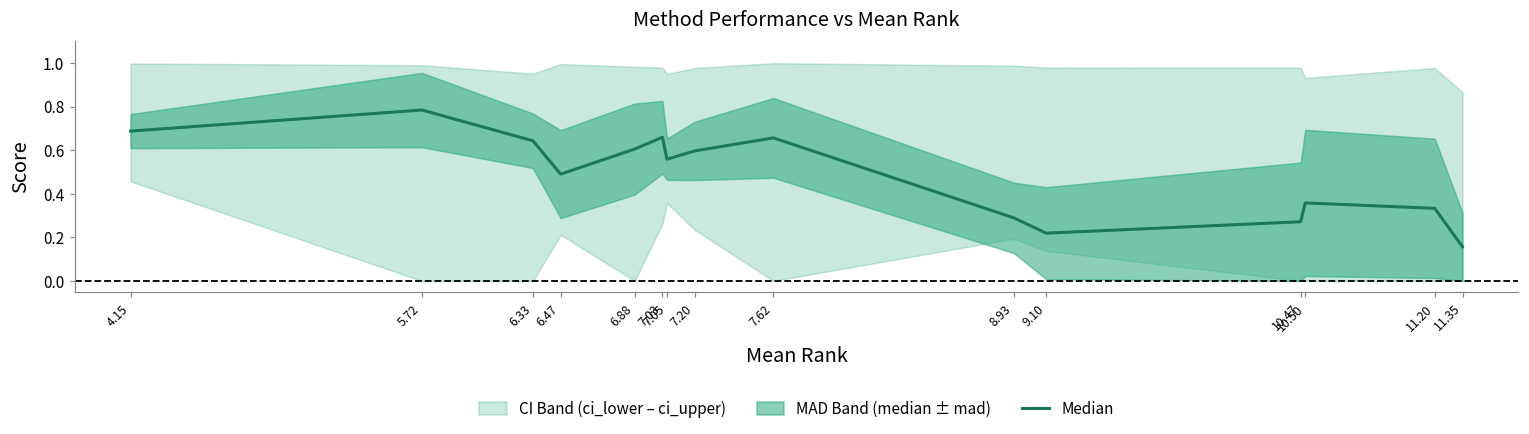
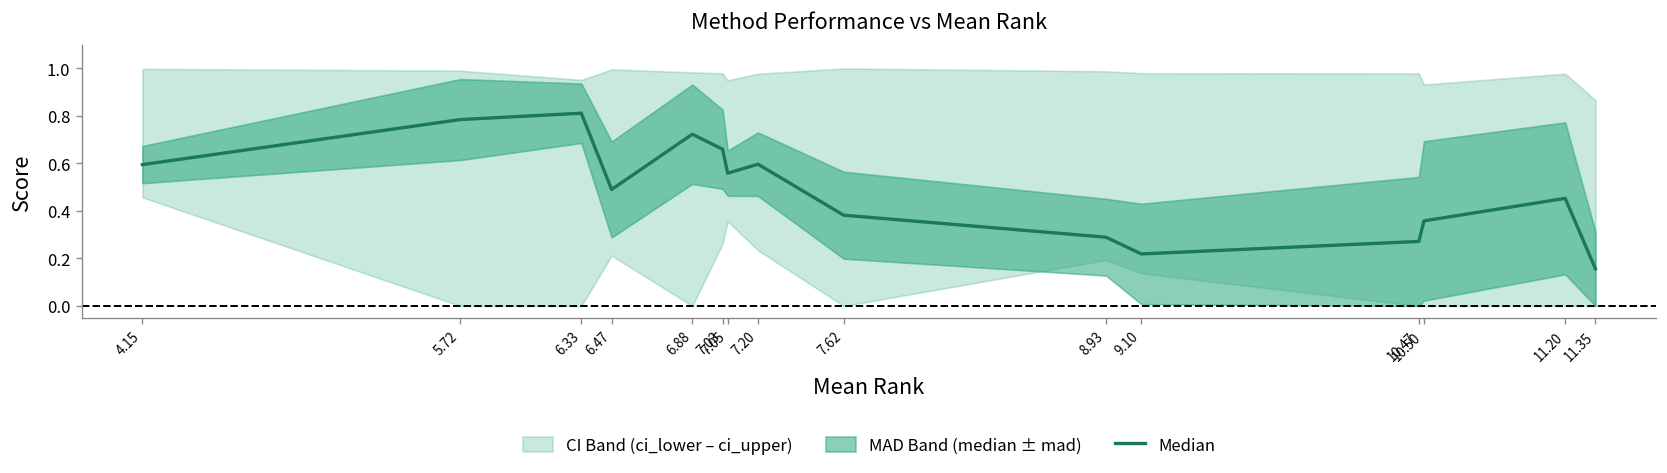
  {
    "Median": {
-     "4.15": 0.69,
+     "4.15": 0.60,
      "5.72": 0.78,
-     "6.33": 0.64,
+     "6.33": 0.81,
      "6.47": 0.49,
-     "6.88": 0.61,
+     "6.88": 0.72,
      "7.03": 0.66,
      "7.05": 0.56,
      "7.20": 0.60,
-     "7.62": 0.66,
+     "7.62": 0.38,
      "8.93": 0.29,
      "9.10": 0.22,
      "10.47": 0.27,
      "10.50": 0.36,
-     "11.20": 0.33,
+     "11.20": 0.45,
      "11.35": 0.16
    }
  }
